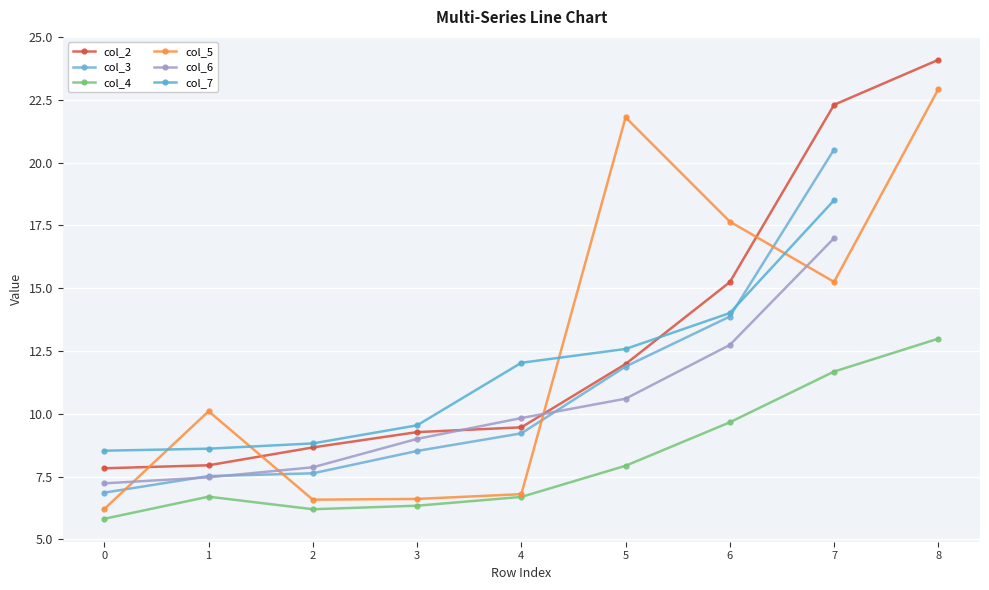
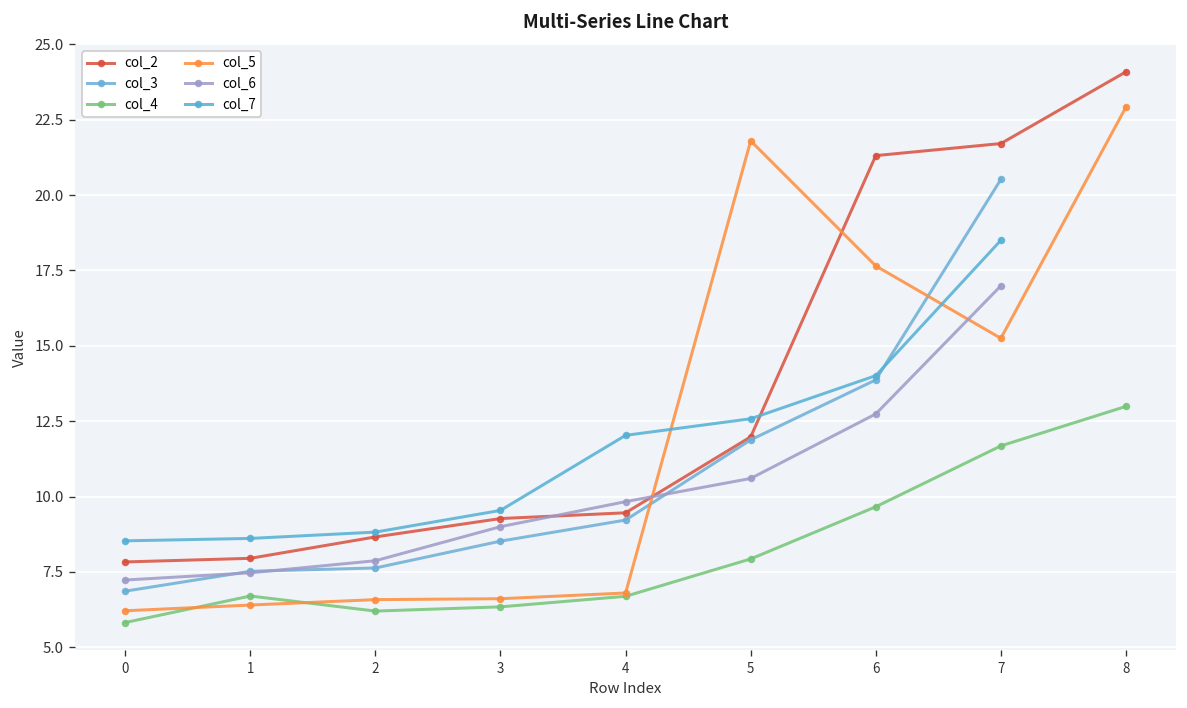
  {
    "col_2": {
      "0": 7.8,
      "1": 8.0,
      "2": 8.7,
      "3": 9.3,
      "4": 9.5,
-     "6": 15.2,
-     "7": 22.3,
+     "6": 21.3,
+     "7": 21.7,
      "8": 24.1
    },
    "col_4": {
      "0": 5.8,
      "1": 6.7,
      "2": 6.2,
      "3": 6.3,
      "4": 6.7,
      "5": 7.9,
      "6": 9.7,
      "7": 11.7,
      "8": 13.0
    },
    "col_5": {
      "0": 6.2,
-     "1": 10.1,
+     "1": 6.4,
      "2": 6.6,
      "3": 6.6,
      "4": 6.8,
      "5": 21.8,
      "6": 17.7,
      "7": 15.3,
      "8": 22.9
    }
  }
